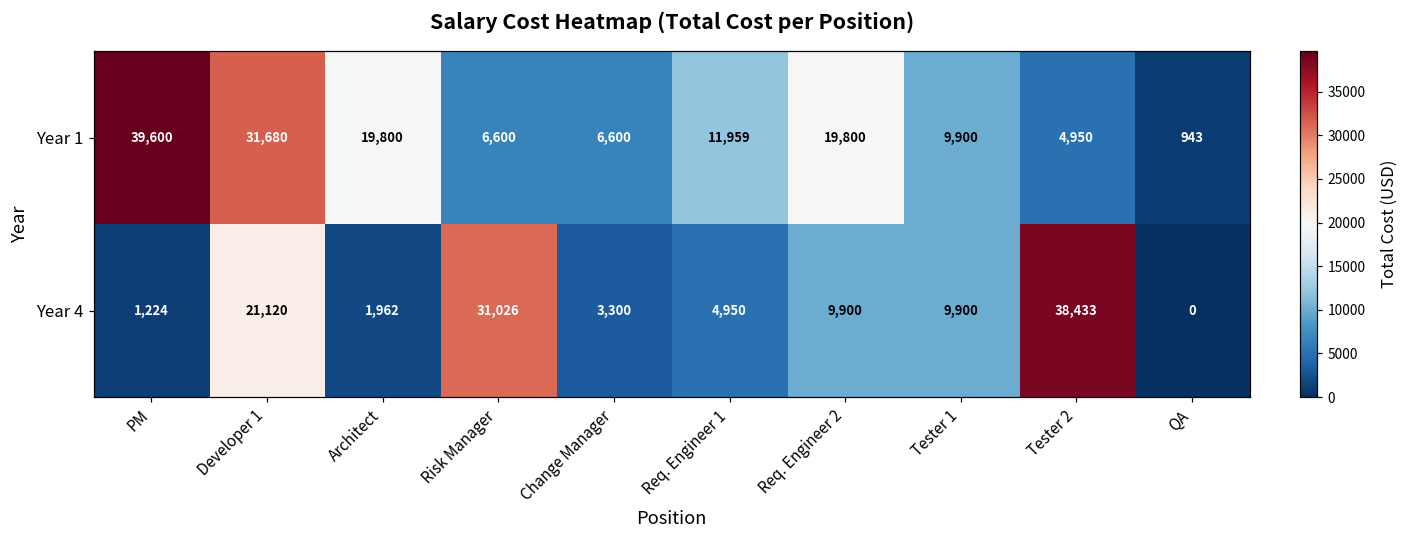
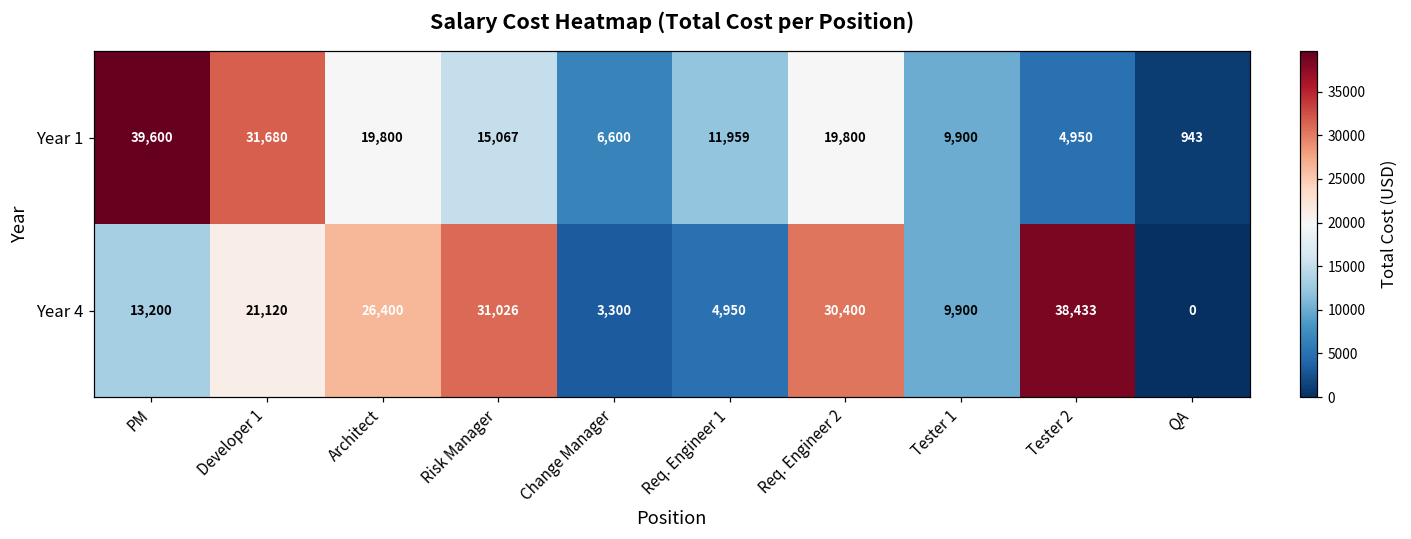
  {
    "Year 1": {
      "PM": "39,600",
      "Developer 1": "31,680",
      "Architect": "19,800",
-     "Risk Manager": "6,600",
+     "Risk Manager": "15,067",
      "Change Manager": "6,600",
      "Req. Engineer 1": "11,959",
      "Req. Engineer 2": "19,800",
      "Tester 1": "9,900",
      "Tester 2": "4,950",
      "QA": "943"
    },
    "Year 4": {
-     "PM": "1,224",
+     "PM": "13,200",
      "Developer 1": "21,120",
-     "Architect": "1,962",
+     "Architect": "26,400",
      "Risk Manager": "31,026",
      "Change Manager": "3,300",
      "Req. Engineer 1": "4,950",
-     "Req. Engineer 2": "9,900",
+     "Req. Engineer 2": "30,400",
      "Tester 1": "9,900",
      "Tester 2": "38,433",
      "QA": "0"
    }
  }
